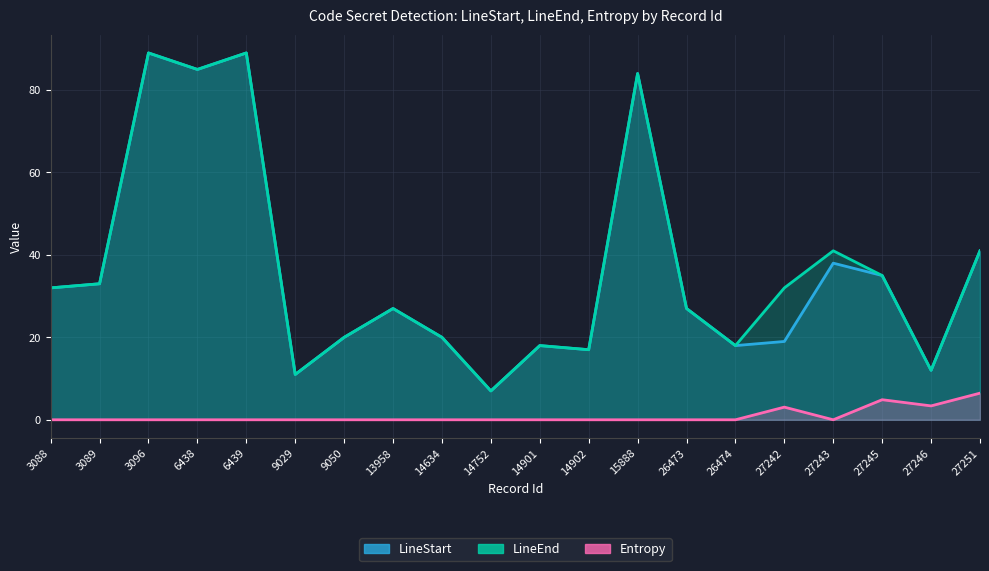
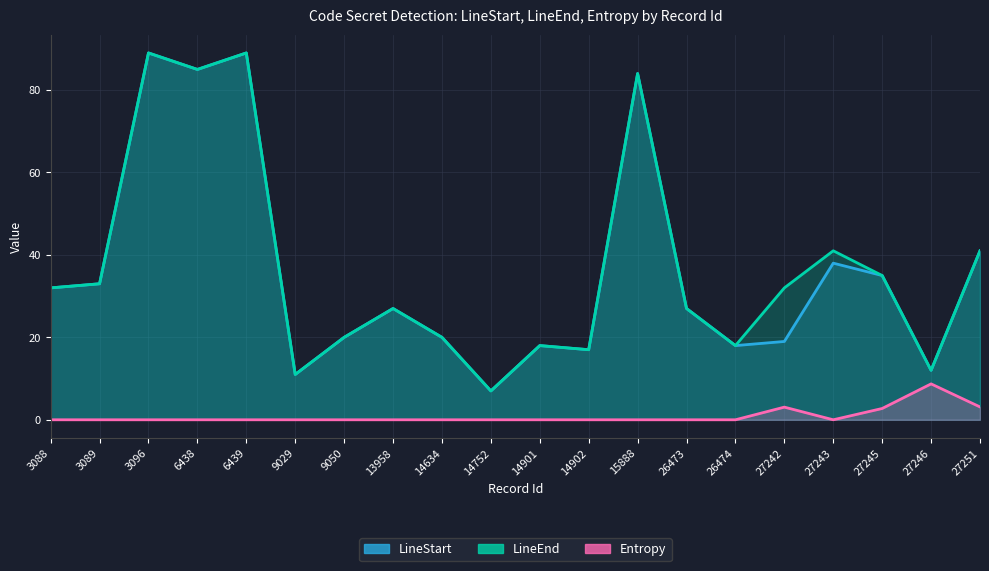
  {
    "Entropy": {
      "3088": 0,
      "3089": 0,
      "3096": 0,
      "6438": 0,
      "6439": 0,
      "9029": 0,
      "9050": 0,
      "13958": 0,
      "14634": 0,
      "14752": 0,
      "14901": 0,
      "14902": 0,
      "15888": 0,
      "26473": 0,
      "26474": 0,
      "27242": 3,
      "27243": 0,
-     "27245": 5,
-     "27246": 3,
-     "27251": 6
+     "27245": 3,
+     "27246": 9,
+     "27251": 3
    }
  }
